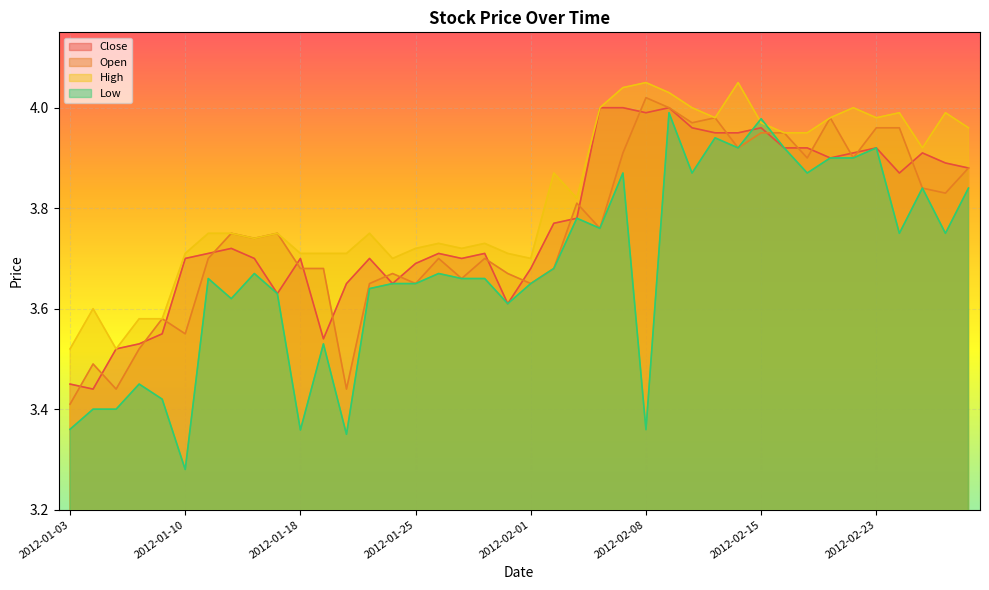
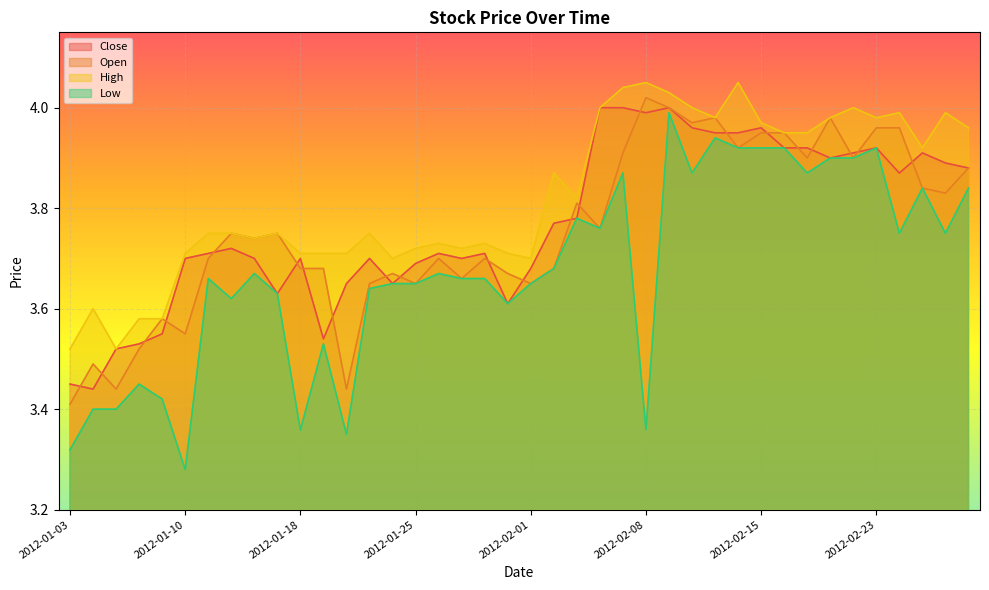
  {
    "Low": {
-     "2012-01-03": 3.36,
+     "2012-01-03": 3.32,
      "2012-01-10": 3.28,
      "2012-01-18": 3.36,
      "2012-02-08": 3.36,
-     "2012-02-15": 3.98
+     "2012-02-15": 3.92
    }
  }
